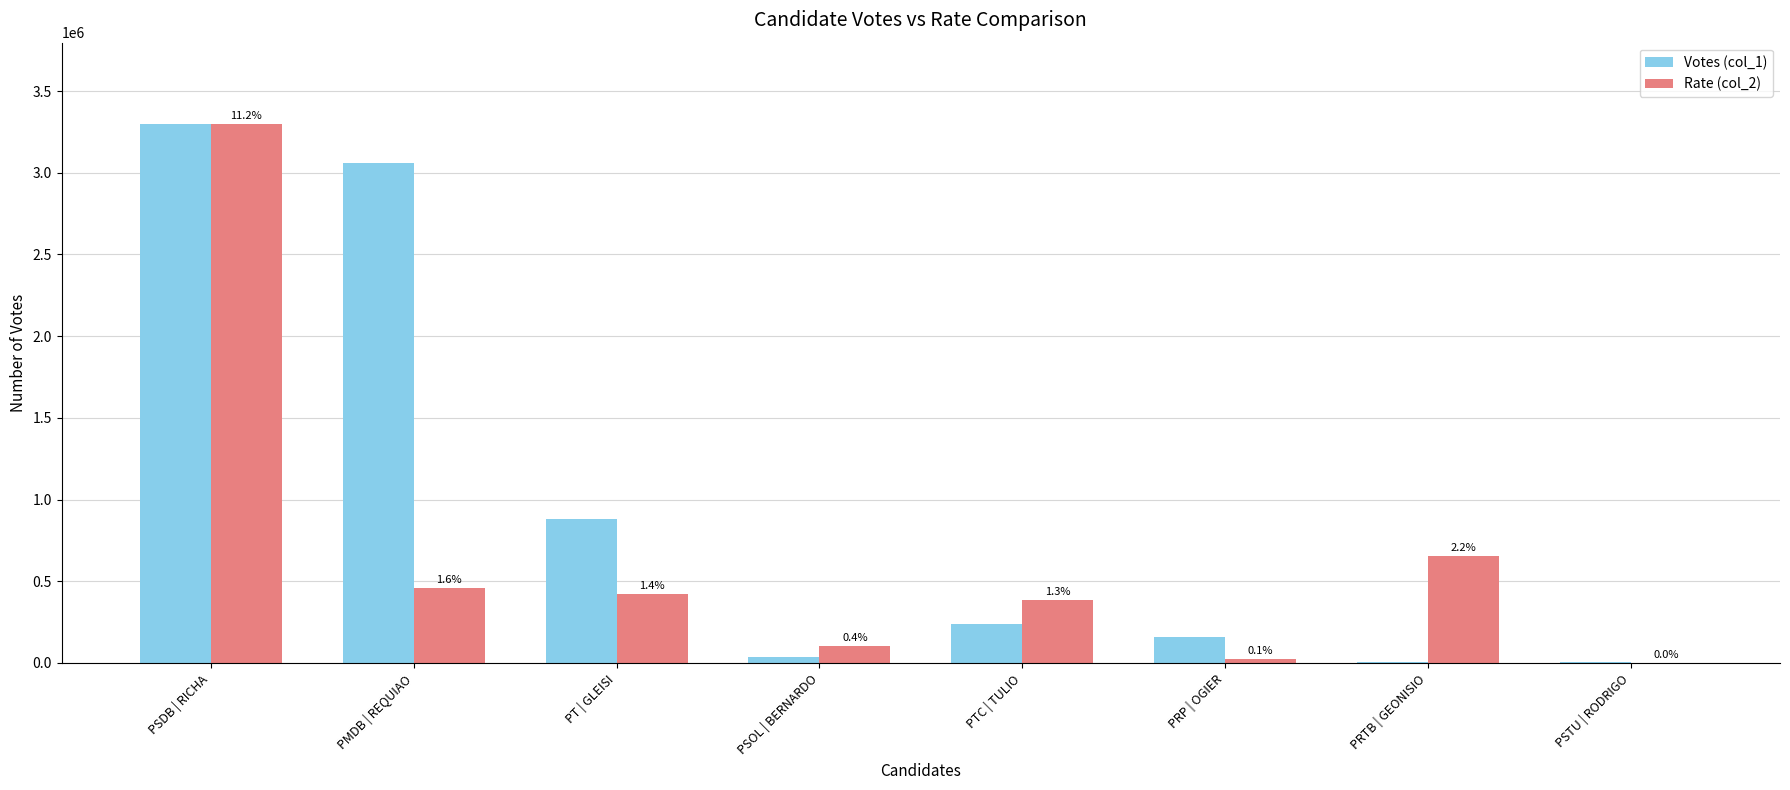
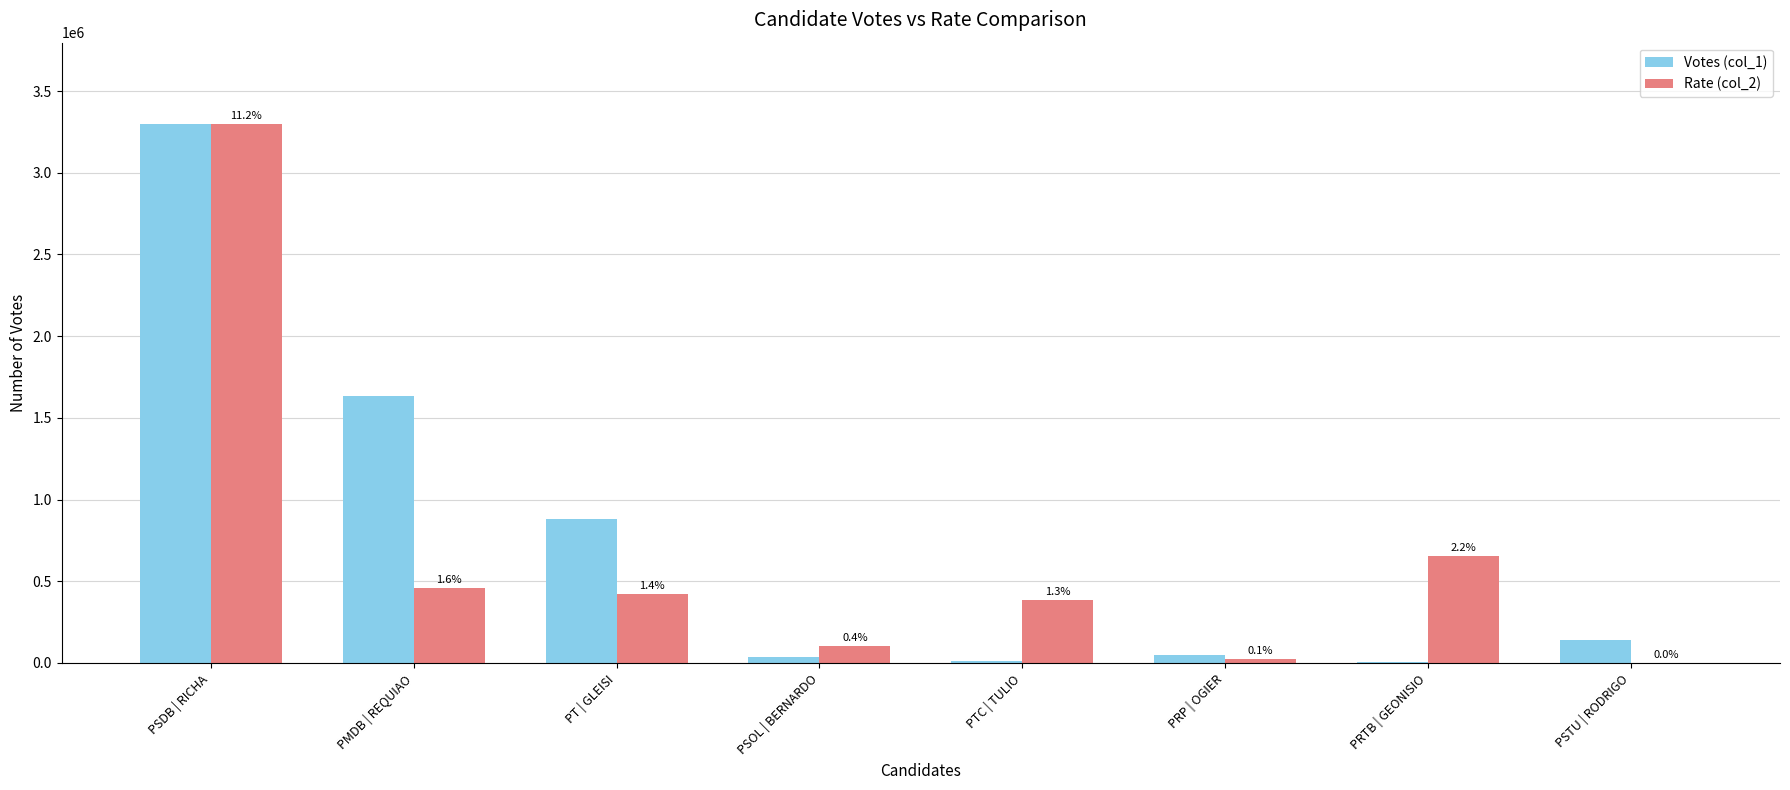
  {
    "Votes (col_1)": {
      "PSDB | RICHA": 3300000,
-     "PMDB | REQUIAO": 3060000,
+     "PMDB | REQUIAO": 1630000,
      "PT | GLEISI": 880000,
      "PSOL | BERNARDO": 40000,
-     "PTC | TULIO": 240000,
-     "PRP | OGIER": 160000,
-     "PSTU | RODRIGO": 10000
+     "PTC | TULIO": 10000,
+     "PRP | OGIER": 50000,
+     "PSTU | RODRIGO": 140000
    }
  }
